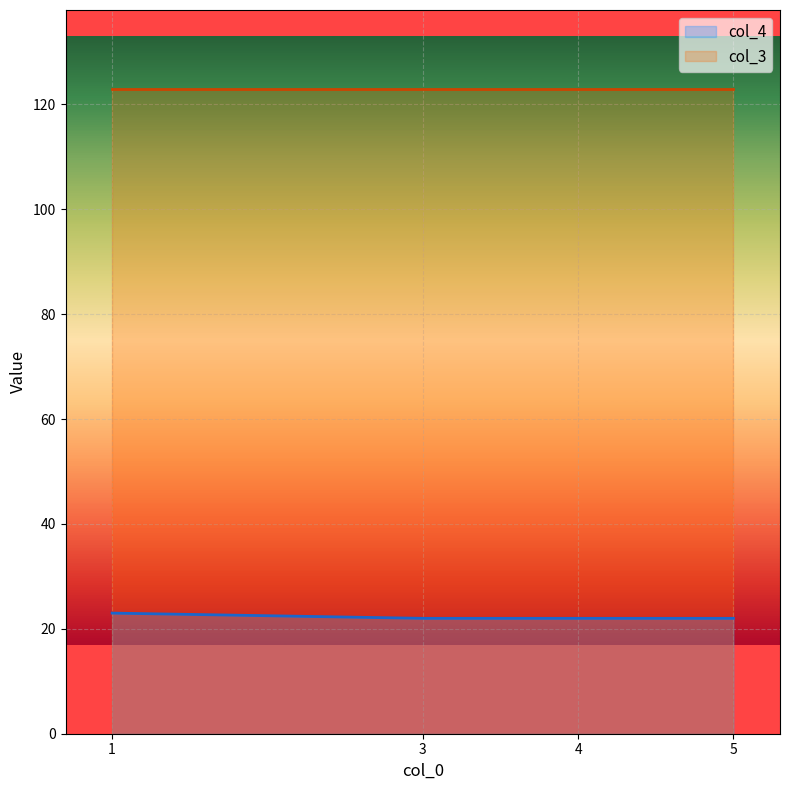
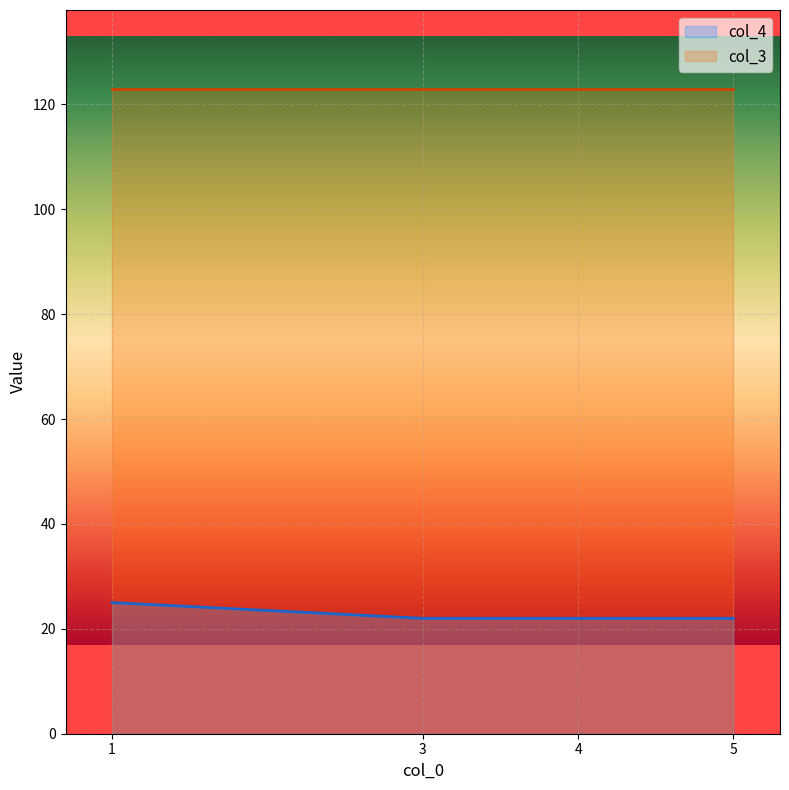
  {
    "col_4": {
-     "1": 23,
+     "1": 25,
      "3": 22,
      "4": 22,
      "5": 22
    },
    "col_3": {
      "1": 123,
      "3": 123,
      "4": 123,
      "5": 123
    }
  }
